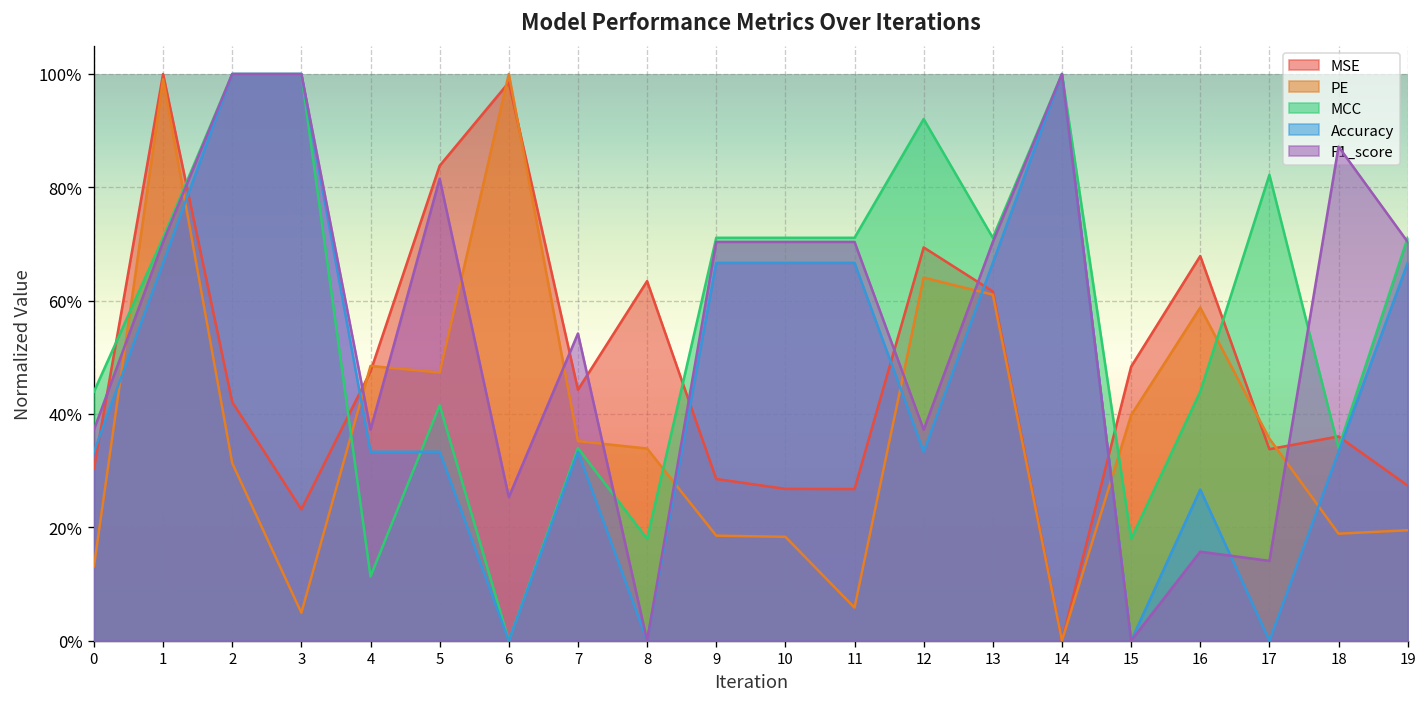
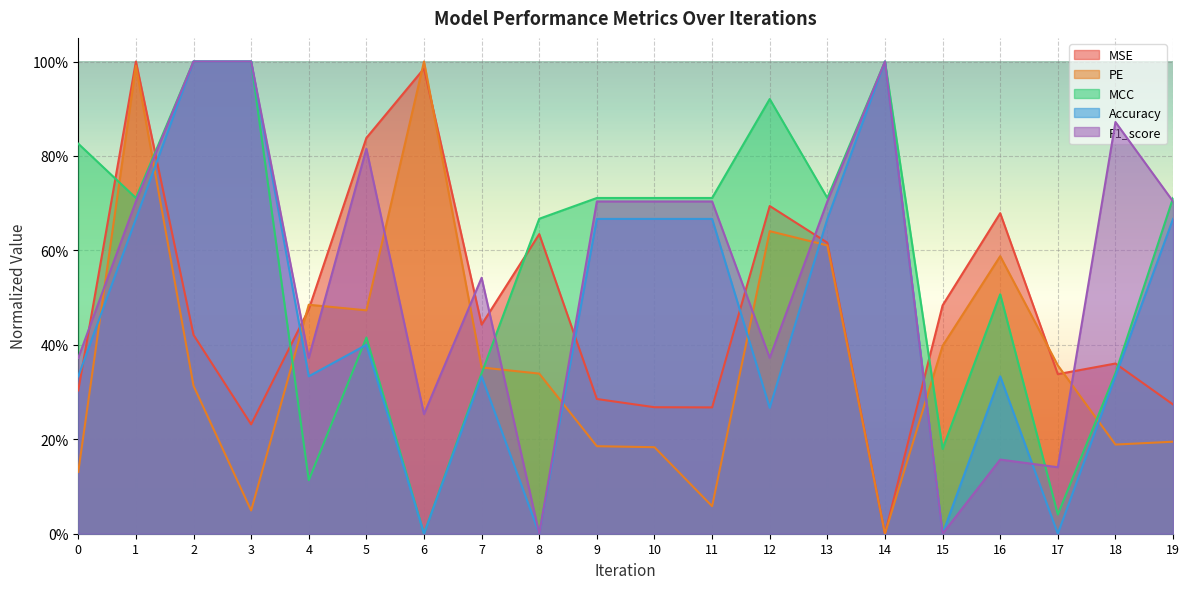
  {
    "MCC": {
-     "0": "44%",
+     "0": "83%",
      "1": "71%",
      "4": "11%",
      "5": "42%",
      "7": "34%",
-     "8": "18%",
+     "8": "67%",
      "9": "71%",
      "10": "71%",
      "11": "71%",
      "12": "92%",
      "13": "71%",
      "15": "18%",
-     "16": "44%",
-     "17": "82%",
+     "16": "51%",
+     "17": "4%",
      "18": "34%",
      "19": "71%"
    },
    "Accuracy": {
      "0": "33%",
      "1": "67%",
      "4": "33%",
-     "5": "33%",
+     "5": "40%",
      "7": "33%",
      "9": "67%",
      "10": "67%",
      "11": "67%",
-     "12": "33%",
+     "12": "27%",
      "13": "67%",
-     "16": "27%",
+     "16": "33%",
      "17": "0%",
      "18": "33%",
      "19": "67%"
    },
    "F1_score": {
      "0": "37%",
      "1": "70%",
      "4": "37%",
      "5": "82%",
      "6": "25%",
      "7": "54%",
      "9": "70%",
      "10": "70%",
      "11": "70%",
      "12": "37%",
      "13": "70%",
      "16": "16%",
      "17": "14%",
      "19": "70%"
    }
  }
